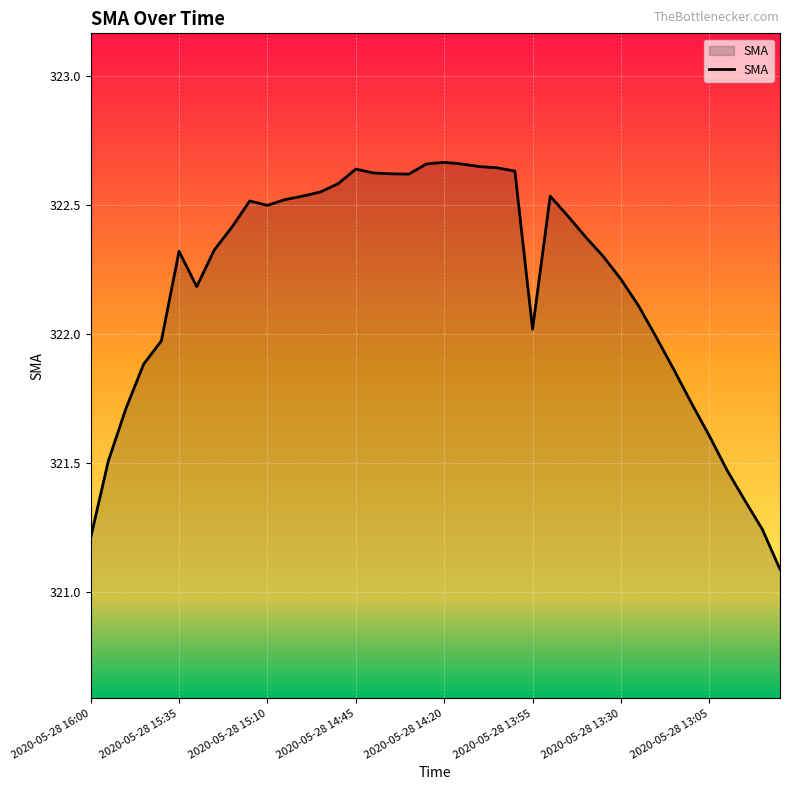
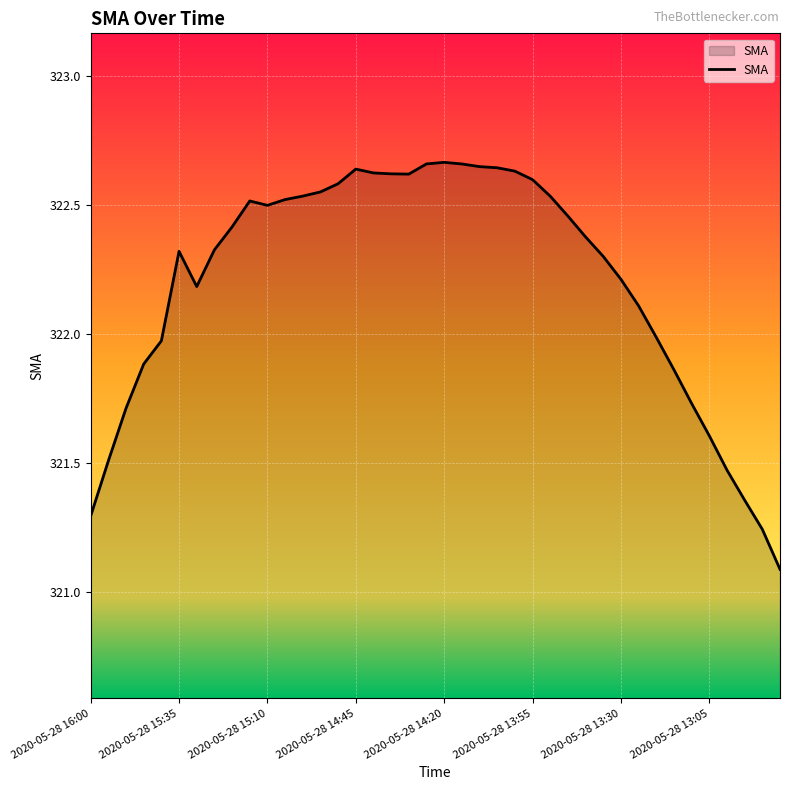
  {
-   "2020-05-28 16:00": 321.21,
+   "2020-05-28 16:00": 321.30,
    "2020-05-28 15:35": 322.32,
    "2020-05-28 15:10": 322.50,
    "2020-05-28 14:45": 322.64,
    "2020-05-28 14:20": 322.67,
-   "2020-05-28 13:55": 322.02,
+   "2020-05-28 13:55": 322.60,
    "2020-05-28 13:30": 322.21,
    "2020-05-28 13:05": 321.61
  }
